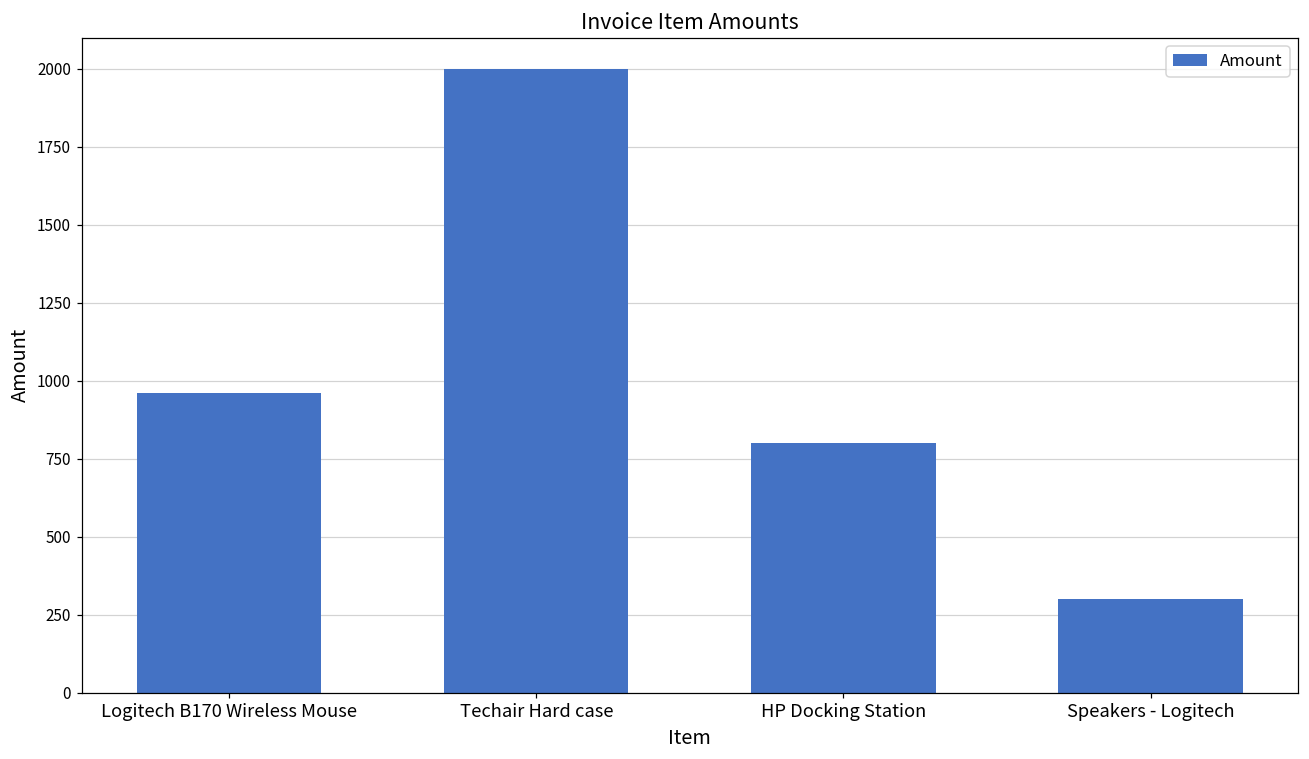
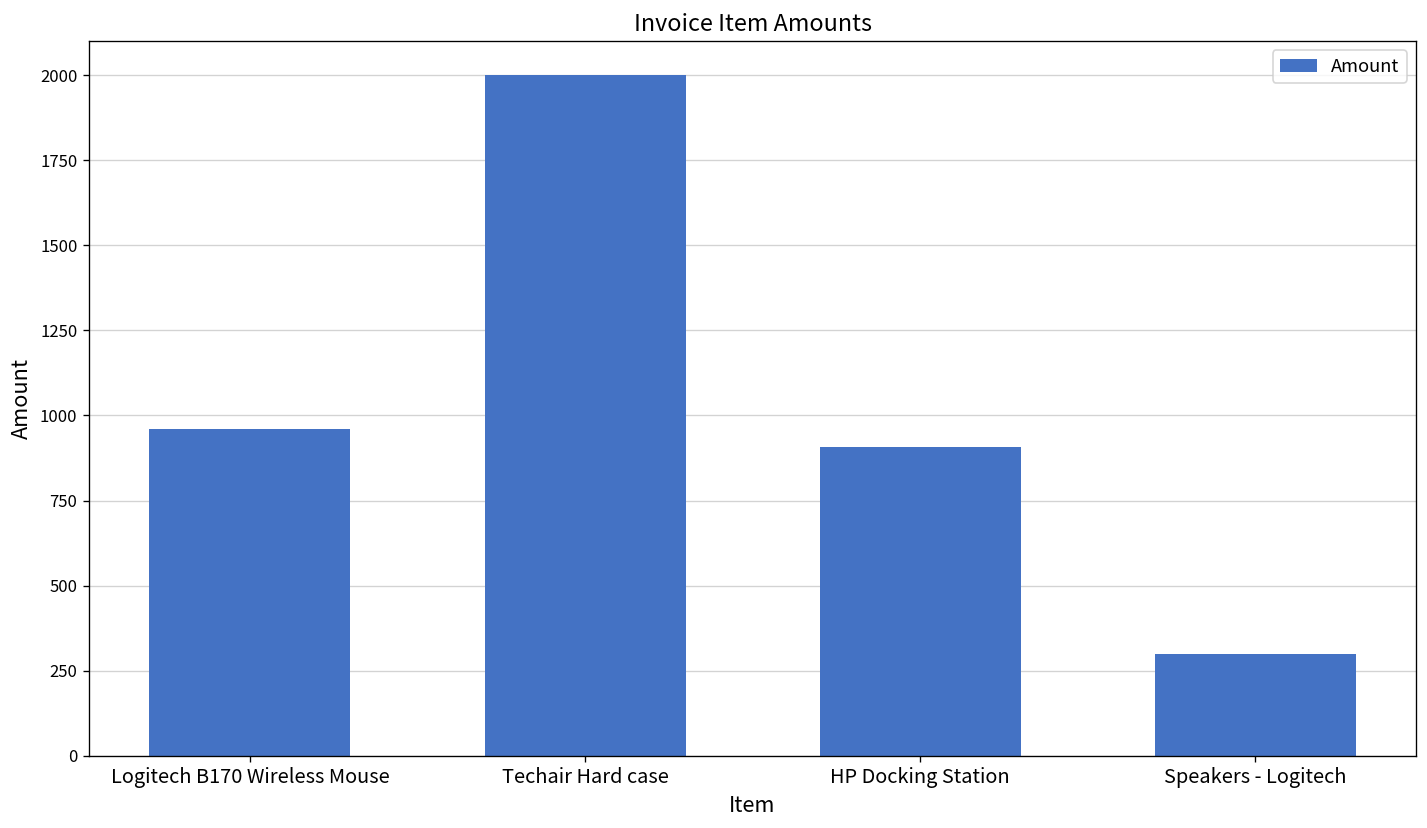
  {
    "Logitech B170 Wireless Mouse": 960,
    "Techair Hard case": 2000,
-   "HP Docking Station": 800,
+   "HP Docking Station": 910,
    "Speakers - Logitech": 300
  }
